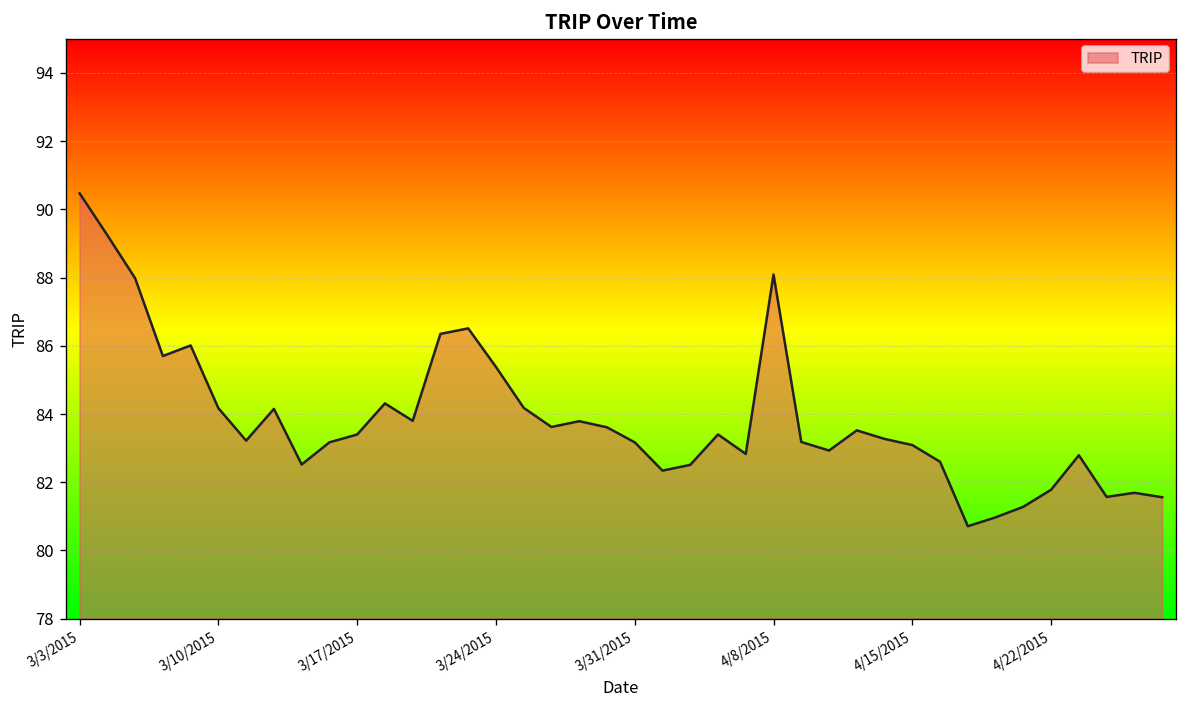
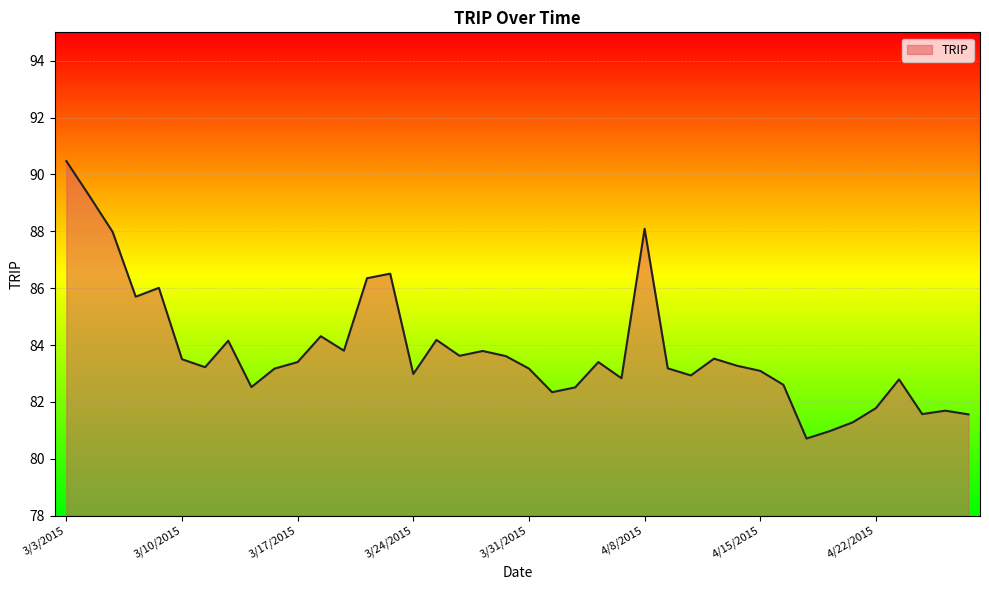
  {
    "3/3/2015": 90.5,
-   "3/10/2015": 84.2,
+   "3/10/2015": 83.5,
    "3/17/2015": 83.4,
-   "3/24/2015": 85.4,
+   "3/24/2015": 83.0,
    "3/31/2015": 83.2,
    "4/8/2015": 88.1,
    "4/15/2015": 83.1,
    "4/22/2015": 81.8
  }
